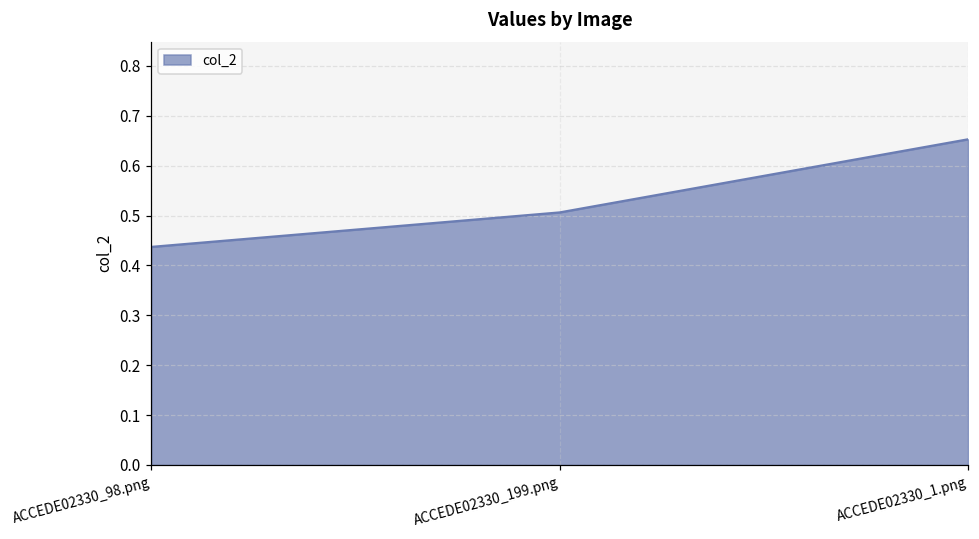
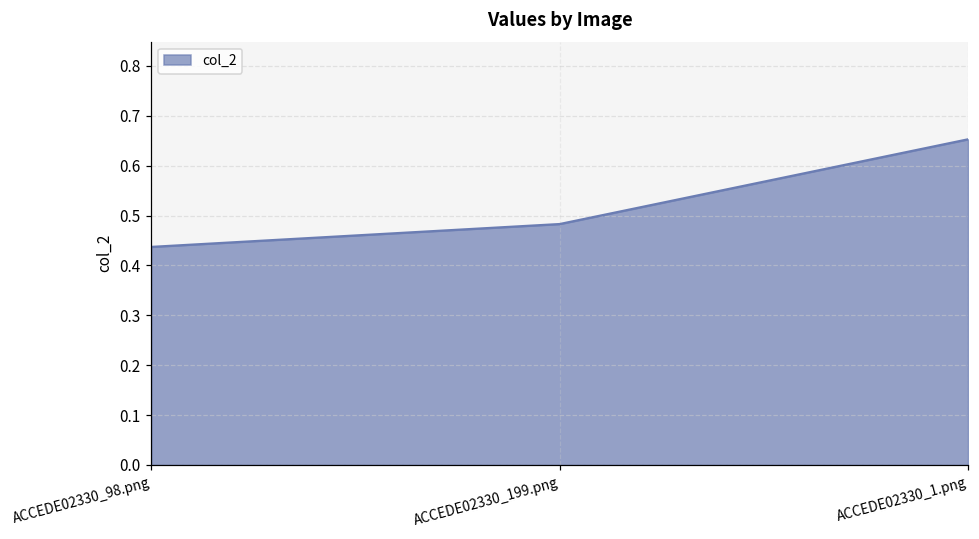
  {
    "ACCEDE02330_98.png": 0.44,
-   "ACCEDE02330_199.png": 0.51,
+   "ACCEDE02330_199.png": 0.48,
    "ACCEDE02330_1.png": 0.65
  }
